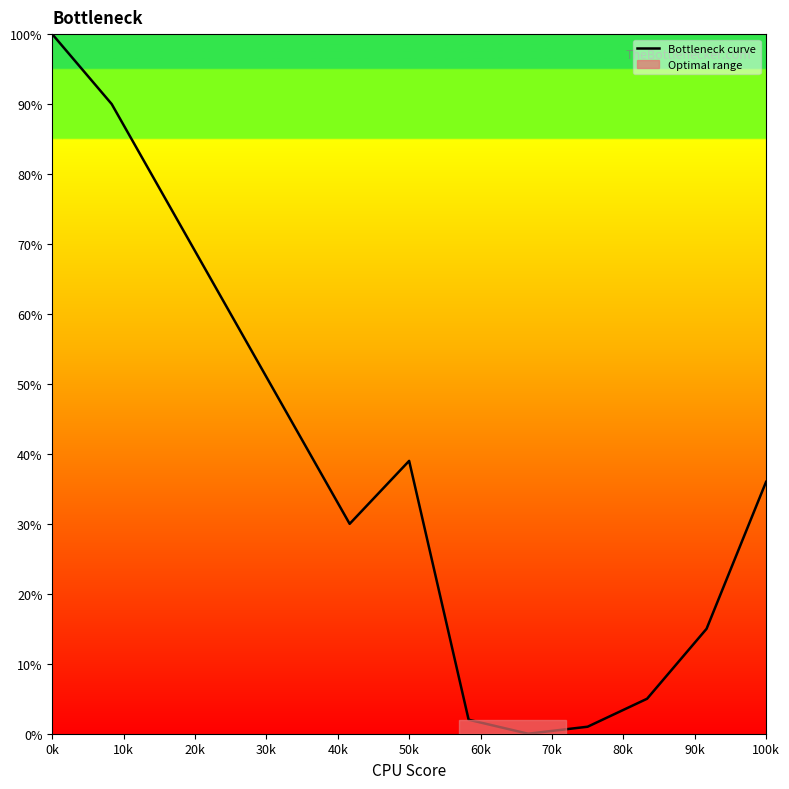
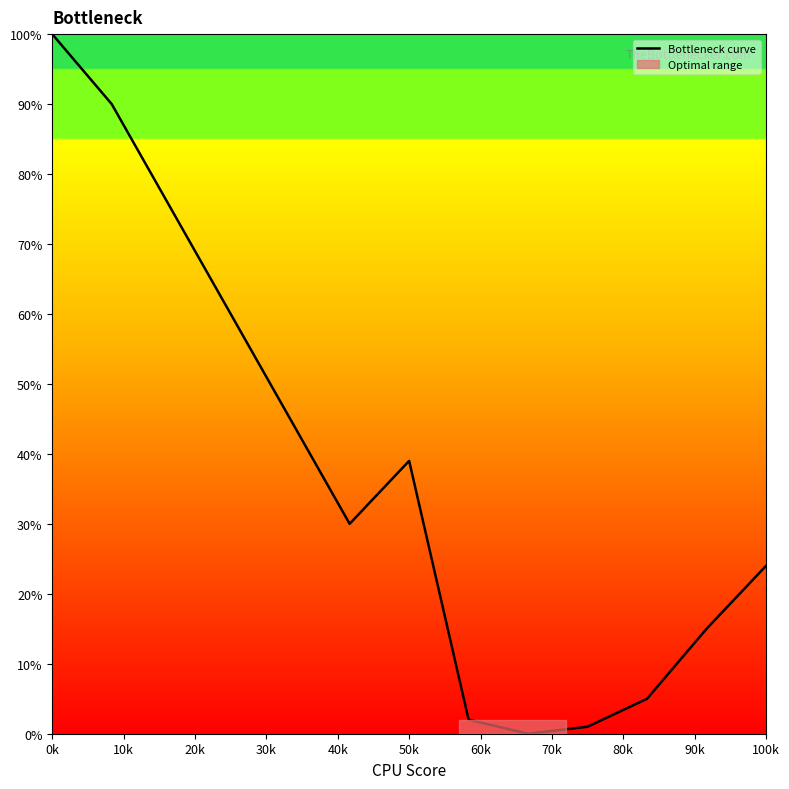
  {
    "0k": "100%",
    "50k": "39%",
-   "100k": "36%"
+   "100k": "24%"
  }
